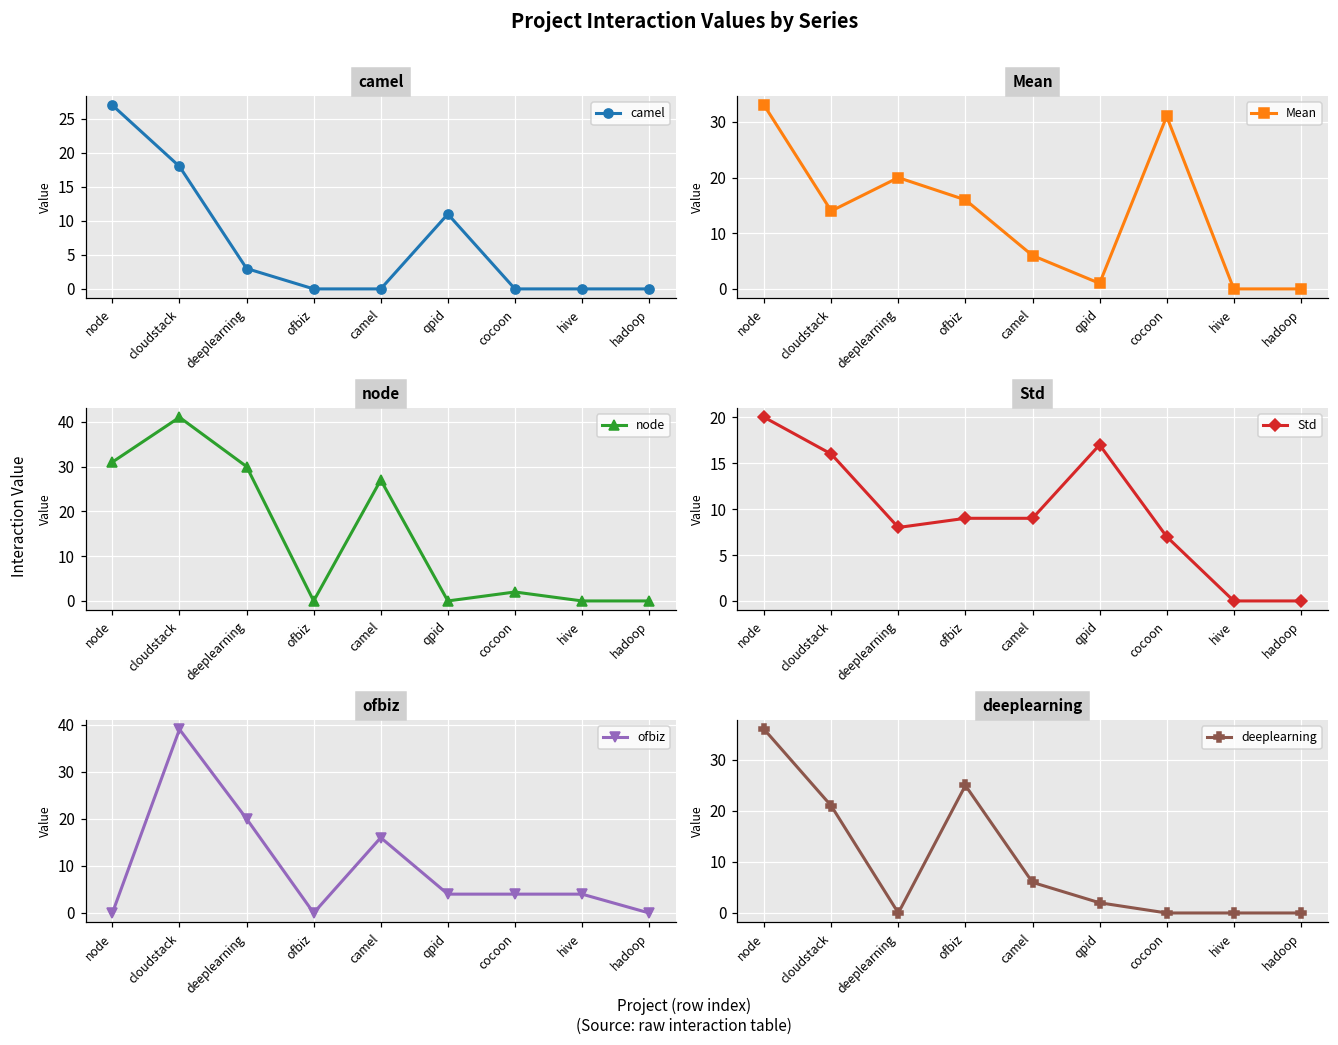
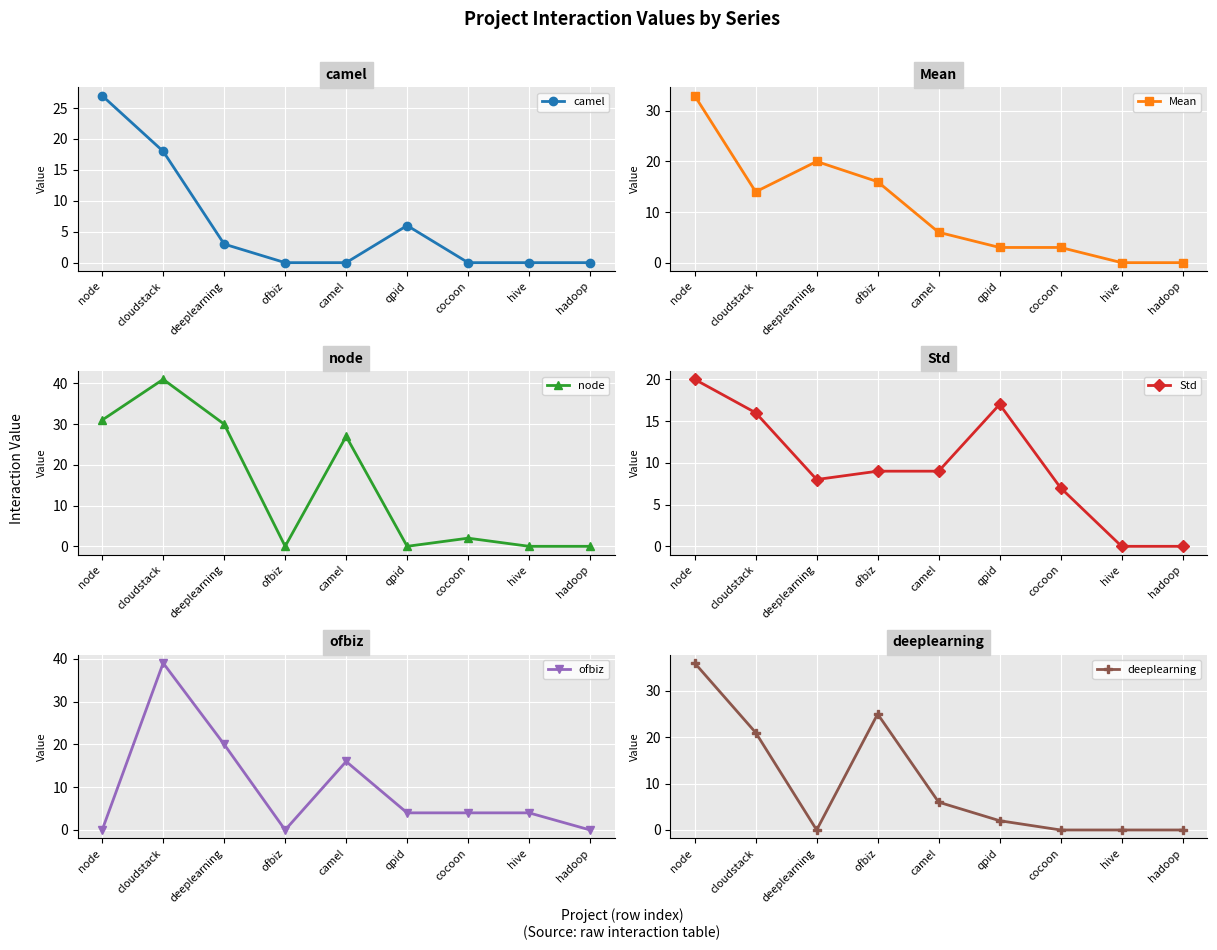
  {
    "camel": {
      "node": 27,
      "cloudstack": 18,
      "deeplearning": 3,
      "ofbiz": 0,
      "camel": 0,
-     "qpid": 11,
+     "qpid": 6,
      "cocoon": 0,
      "hive": 0,
      "hadoop": 0
    },
    "Mean": {
      "node": 33,
      "cloudstack": 14,
      "deeplearning": 20,
      "ofbiz": 16,
      "camel": 6,
-     "qpid": 1,
-     "cocoon": 31,
+     "qpid": 3,
+     "cocoon": 3,
      "hive": 0,
      "hadoop": 0
    },
    "node": {
      "node": 31,
      "cloudstack": 41,
      "deeplearning": 30,
      "ofbiz": 0,
      "camel": 27,
      "qpid": 0,
      "cocoon": 2,
      "hive": 0,
      "hadoop": 0
    },
    "Std": {
      "node": 20,
      "cloudstack": 16,
      "deeplearning": 8,
      "ofbiz": 9,
      "camel": 9,
      "qpid": 17,
      "cocoon": 7,
      "hive": 0,
      "hadoop": 0
    },
    "ofbiz": {
      "node": 0,
      "cloudstack": 39,
      "deeplearning": 20,
      "ofbiz": 0,
      "camel": 16,
      "qpid": 4,
      "cocoon": 4,
      "hive": 4,
      "hadoop": 0
    },
    "deeplearning": {
      "node": 36,
      "cloudstack": 21,
      "deeplearning": 0,
      "ofbiz": 25,
      "camel": 6,
      "qpid": 2,
      "cocoon": 0,
      "hive": 0,
      "hadoop": 0
    }
  }
